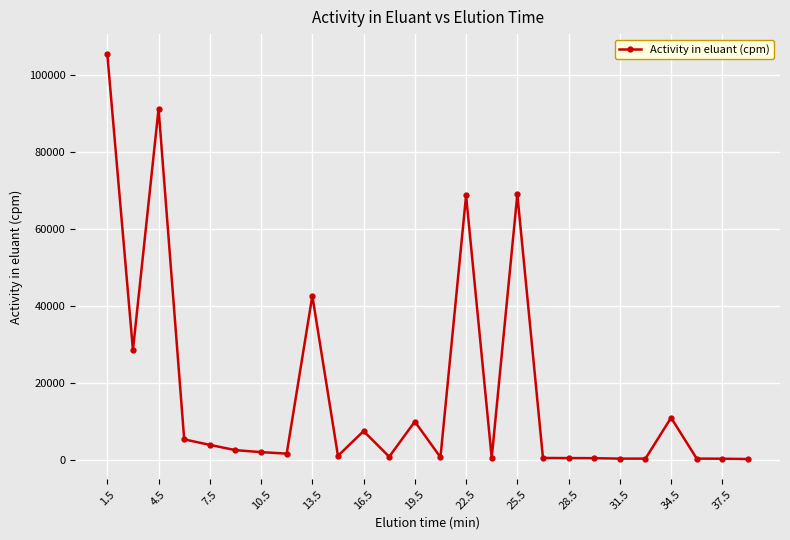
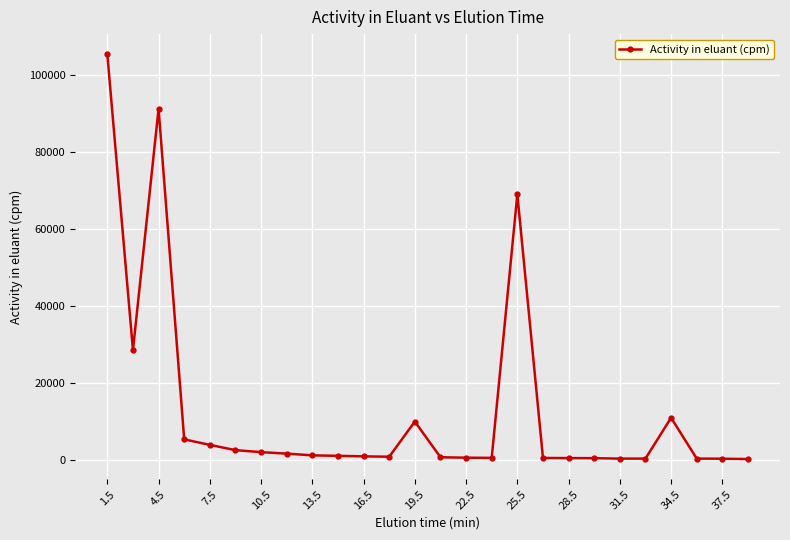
  {
    "1.5": 105000,
    "4.5": 91000,
    "7.5": 4000,
    "10.5": 2000,
-   "13.5": 43000,
-   "16.5": 8000,
+   "13.5": 1000,
+   "16.5": 1000,
    "19.5": 10000,
-   "22.5": 69000,
+   "22.5": 1000,
    "25.5": 69000,
    "28.5": 1000,
    "31.5": 0,
    "34.5": 11000,
    "37.5": 0
  }
